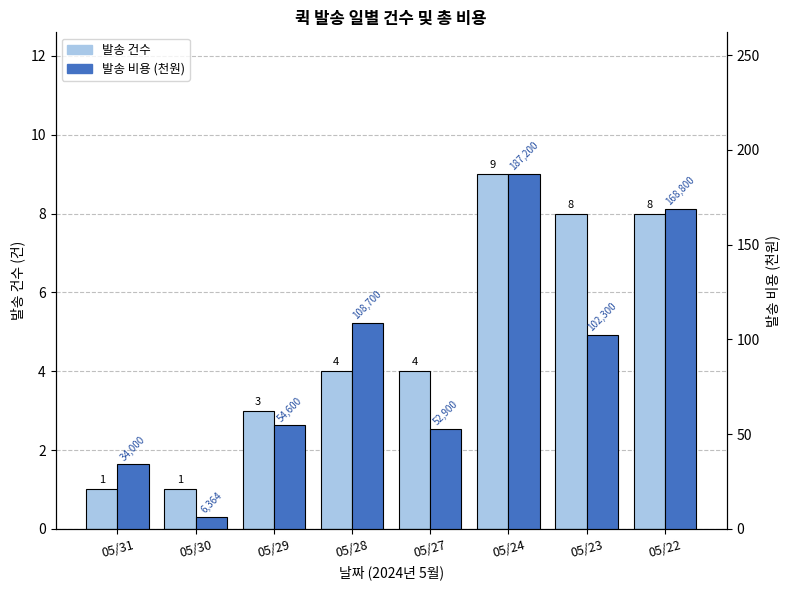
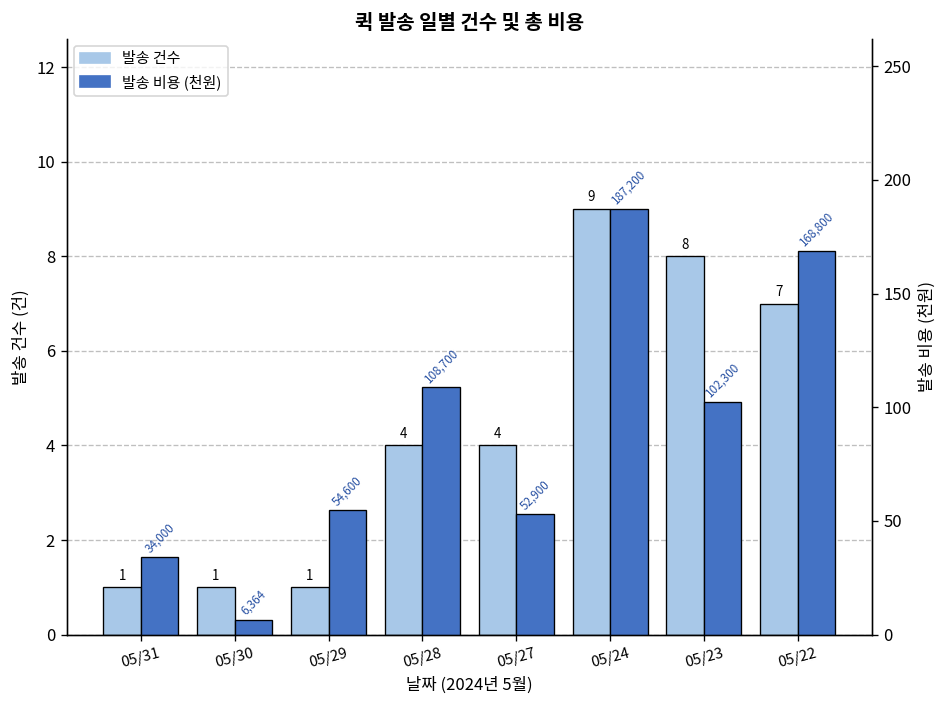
  {
    "발송 건수": {
      "05/31": 1,
      "05/30": 1,
-     "05/29": 3,
+     "05/29": 1,
      "05/28": 4,
      "05/27": 4,
      "05/24": 9,
      "05/23": 8,
-     "05/22": 8
+     "05/22": 7
    }
  }
